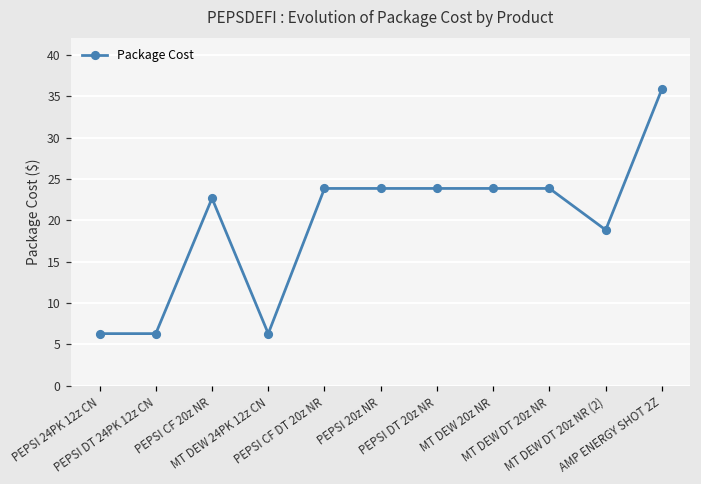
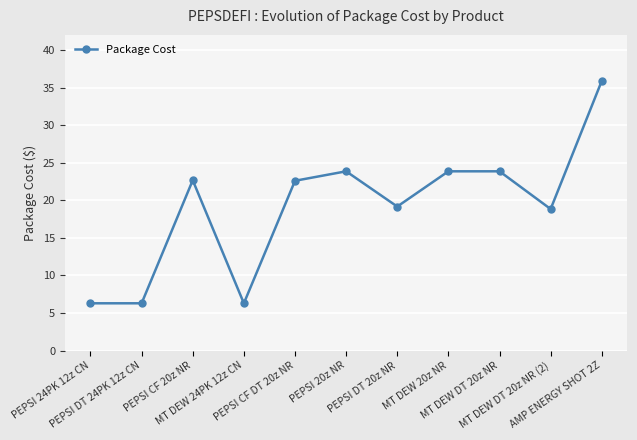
  {
    "PEPSI 24PK 12z CN": 6,
    "PEPSI DT 24PK 12z CN": 6,
    "PEPSI CF 20z NR": 23,
    "MT DEW 24PK 12z CN": 6,
-   "PEPSI CF DT 20z NR": 24,
+   "PEPSI CF DT 20z NR": 23,
    "PEPSI 20z NR": 24,
-   "PEPSI DT 20z NR": 24,
+   "PEPSI DT 20z NR": 19,
    "MT DEW 20z NR": 24,
    "MT DEW DT 20z NR": 24,
    "MT DEW DT 20z NR (2)": 19,
    "AMP ENERGY SHOT 2Z": 36
  }
